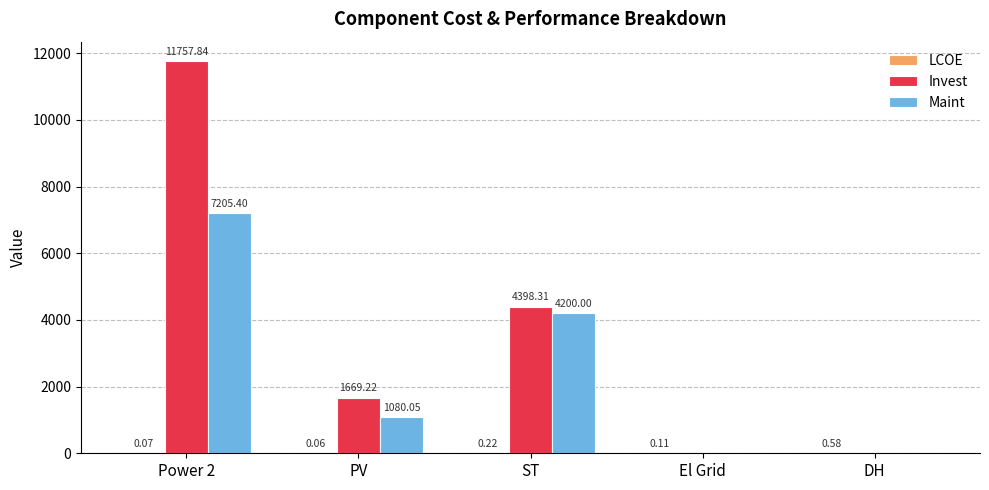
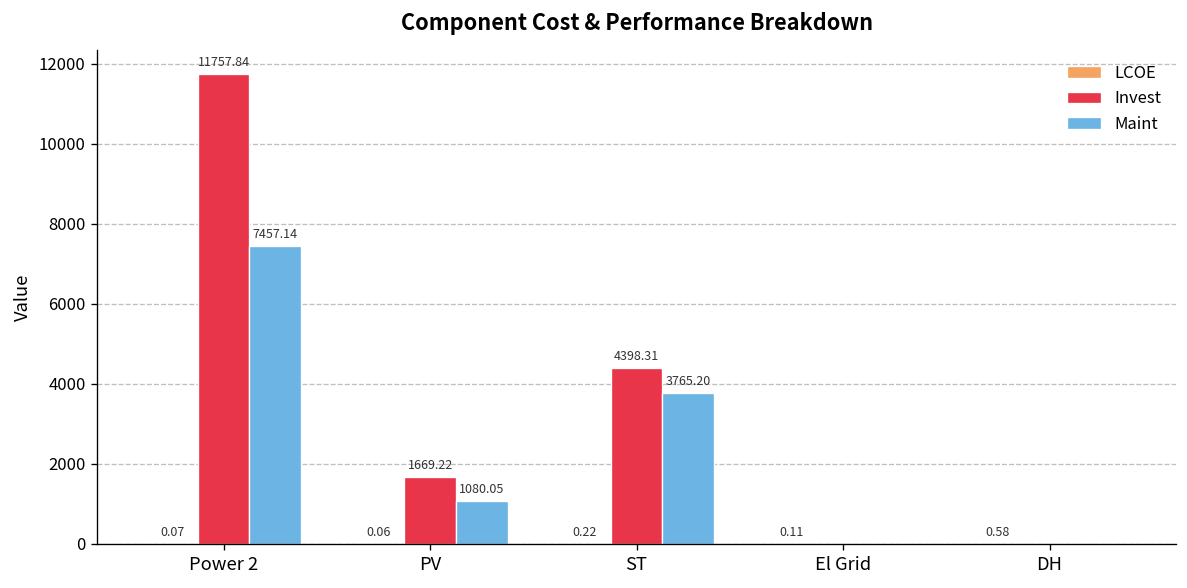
  {
    "LCOE": {
      "Power 2": 0.07,
      "PV": 0.06,
      "ST": 0.22,
      "El Grid": 0.11,
      "DH": 0.58
    },
    "Invest": {
      "Power 2": 11757.84,
      "PV": 1669.22,
      "ST": 4398.31
    },
    "Maint": {
-     "Power 2": 7205.40,
+     "Power 2": 7457.14,
      "PV": 1080.05,
-     "ST": 4200.00
+     "ST": 3765.20
    }
  }
